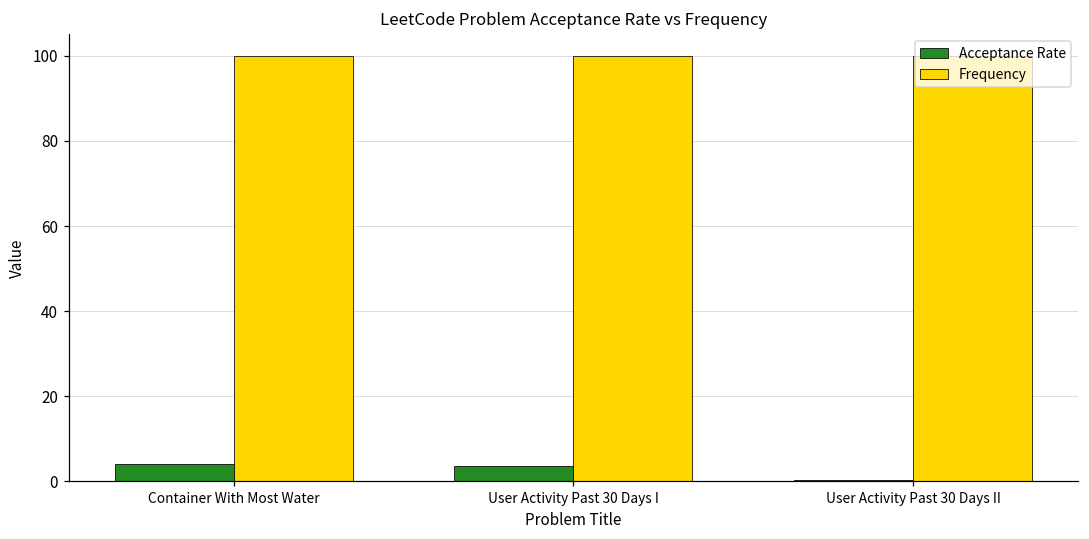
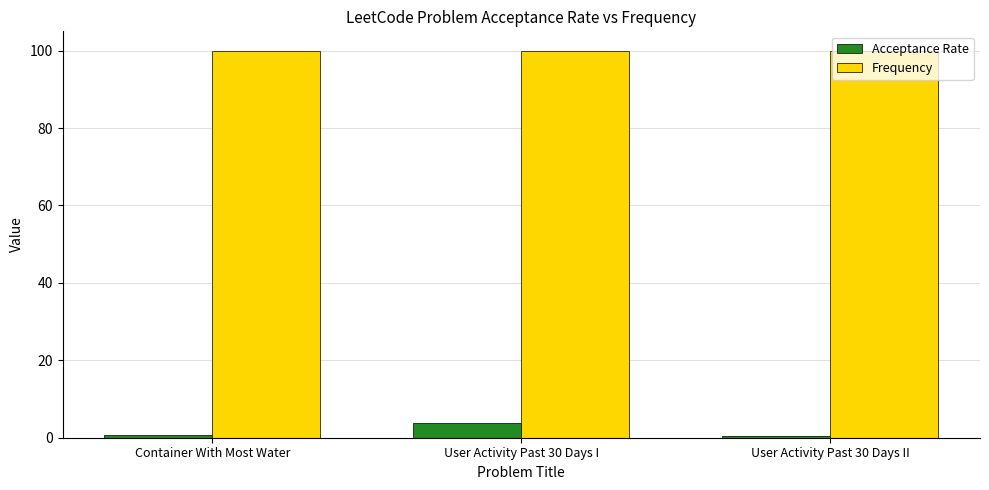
  {
    "Acceptance Rate": {
-     "Container With Most Water": 4,
+     "Container With Most Water": 1,
      "User Activity Past 30 Days I": 4
    },
    "Frequency": {
      "Container With Most Water": 100,
      "User Activity Past 30 Days I": 100
    }
  }
